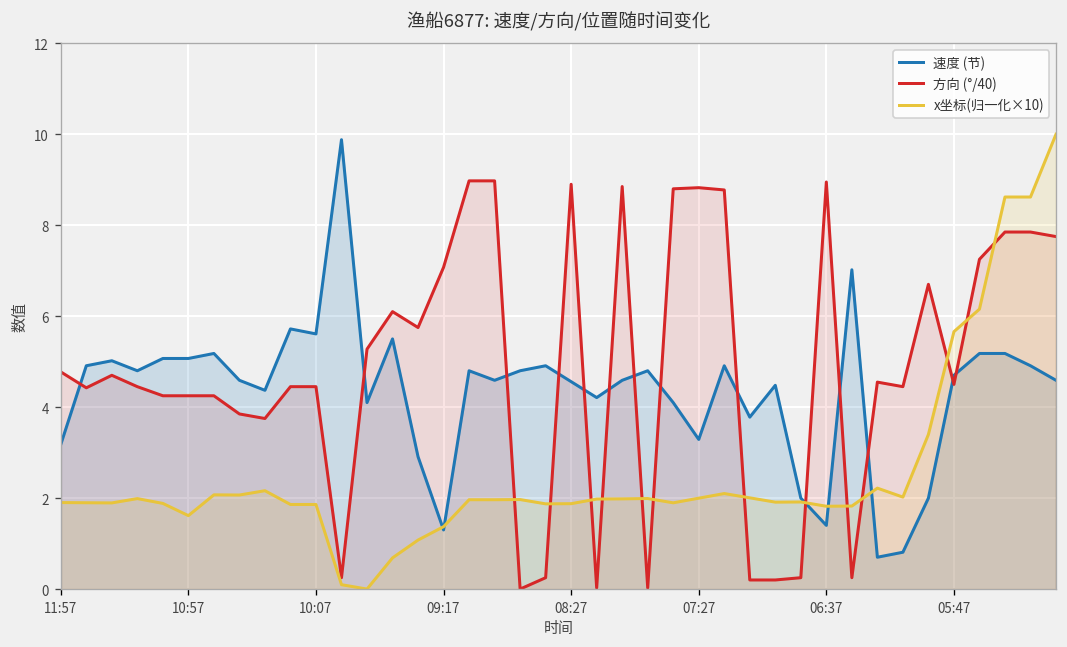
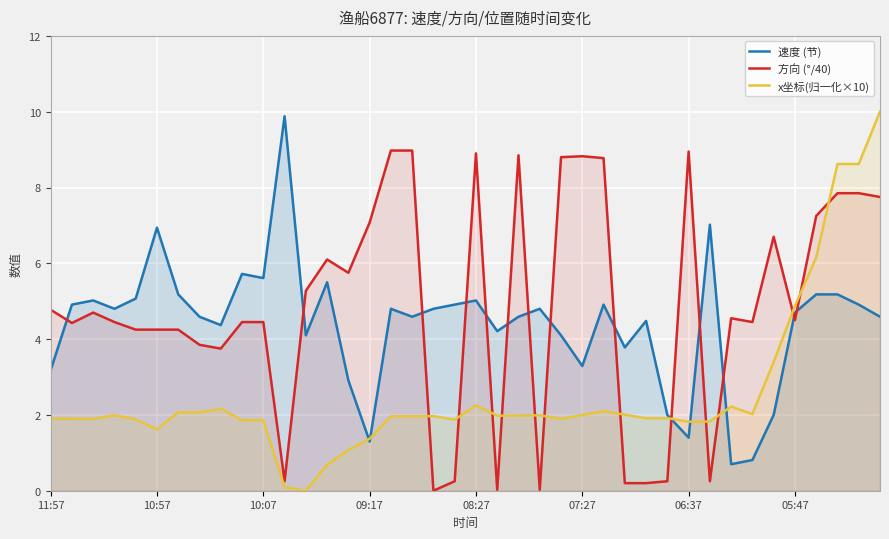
  {
    "速度 (节)": {
      "11:57": 3.2,
-     "10:57": 5.1,
+     "10:57": 6.9,
      "10:07": 5.6,
      "09:17": 1.3,
-     "08:27": 4.6,
+     "08:27": 5.0,
      "07:27": 3.3,
      "06:37": 1.4,
      "05:47": 4.7
    },
    "方向 (°/40)": {
      "11:57": 4.8,
      "10:57": 4.3,
      "10:07": 4.5,
      "09:17": 7.1,
      "08:27": 8.9,
      "07:27": 8.8,
      "06:37": 9.0,
      "05:47": 4.5
    },
    "x坐标(归一化×10)": {
      "11:57": 1.9,
      "10:57": 1.6,
      "10:07": 1.9,
      "09:17": 1.4,
-     "08:27": 1.9,
+     "08:27": 2.3,
      "07:27": 2.0,
      "06:37": 1.8,
-     "05:47": 5.7
+     "05:47": 4.9
    }
  }
